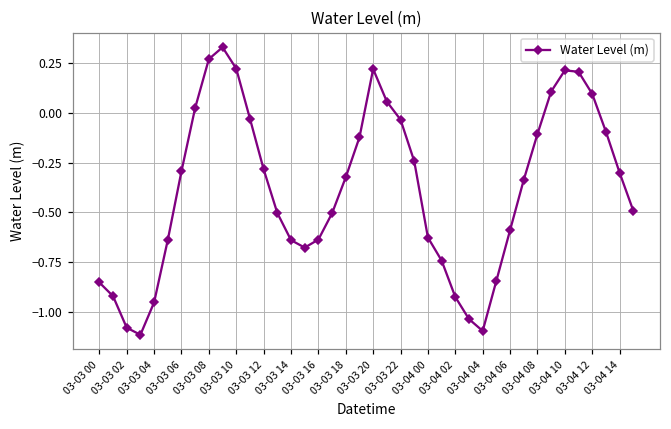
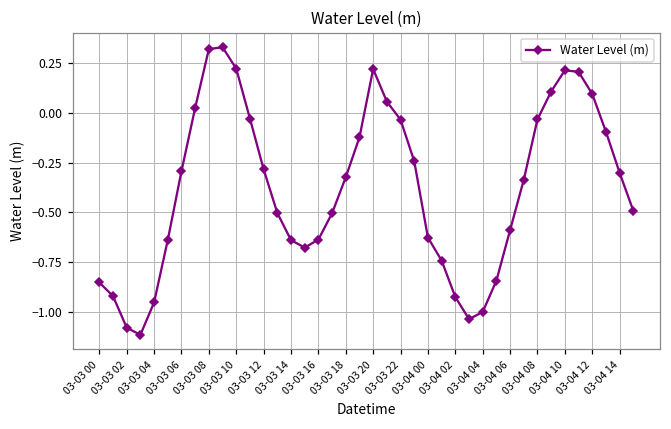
  {
    "03-03 00": -0.85,
    "03-03 02": -1.08,
    "03-03 04": -0.95,
    "03-03 06": -0.29,
-   "03-03 08": 0.27,
+   "03-03 08": 0.32,
    "03-03 10": 0.22,
    "03-03 12": -0.28,
    "03-03 14": -0.64,
    "03-03 16": -0.64,
    "03-03 18": -0.32,
    "03-03 20": 0.22,
    "03-03 22": -0.03,
    "03-04 00": -0.63,
    "03-04 02": -0.92,
-   "03-04 04": -1.10,
+   "03-04 04": -1.00,
    "03-04 06": -0.59,
-   "03-04 08": -0.11,
+   "03-04 08": -0.03,
    "03-04 10": 0.21,
    "03-04 12": 0.10,
    "03-04 14": -0.30
  }
